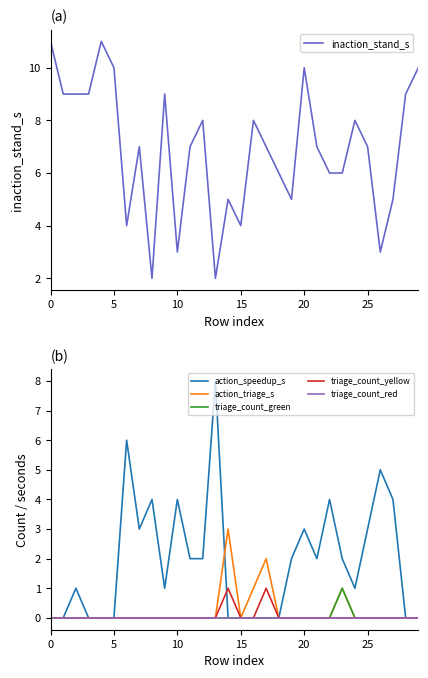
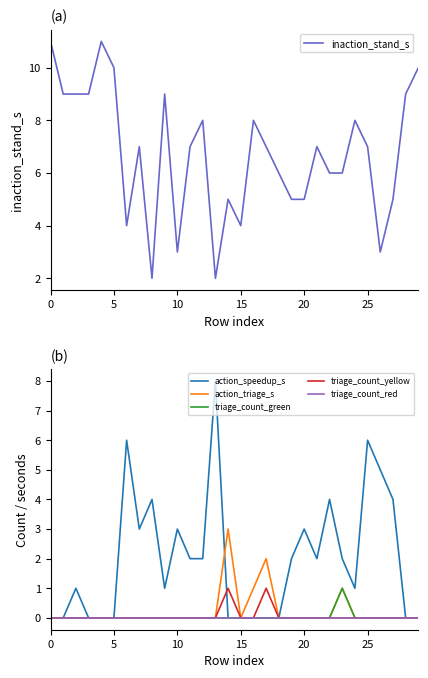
  {
    "(a)": {
      "0": 11,
      "5": 10,
      "10": 3,
      "15": 4,
-     "20": 10,
+     "20": 5,
      "25": 7
    },
    "(b)": {
      "action_speedup_s": {
-       "10": 4,
+       "10": 3,
        "20": 3,
-       "25": 3
+       "25": 6
      }
    }
  }
